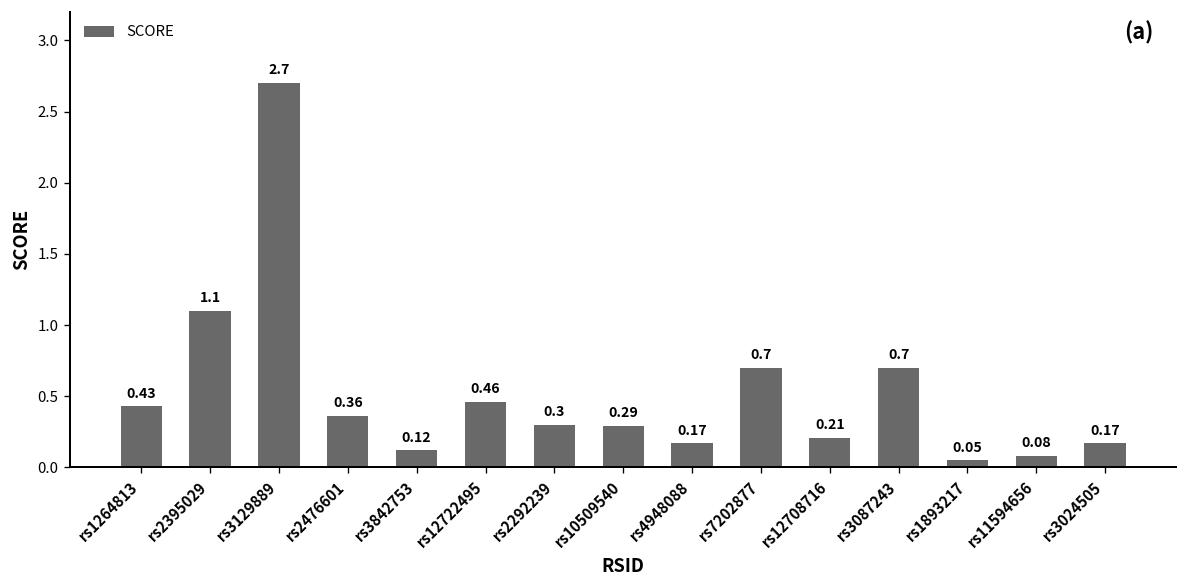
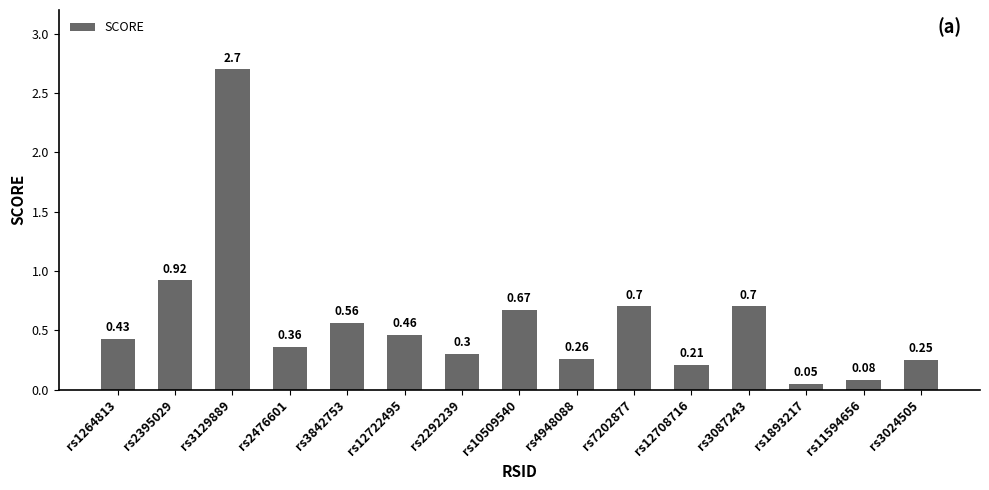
  {
    "rs1264813": 0.43,
-   "rs2395029": 1.1,
+   "rs2395029": 0.92,
    "rs3129889": 2.7,
    "rs2476601": 0.36,
-   "rs3842753": 0.12,
+   "rs3842753": 0.56,
    "rs12722495": 0.46,
    "rs2292239": 0.3,
-   "rs10509540": 0.29,
-   "rs4948088": 0.17,
+   "rs10509540": 0.67,
+   "rs4948088": 0.26,
    "rs7202877": 0.7,
    "rs12708716": 0.21,
    "rs3087243": 0.7,
    "rs1893217": 0.05,
    "rs11594656": 0.08,
-   "rs3024505": 0.17
+   "rs3024505": 0.25
  }
